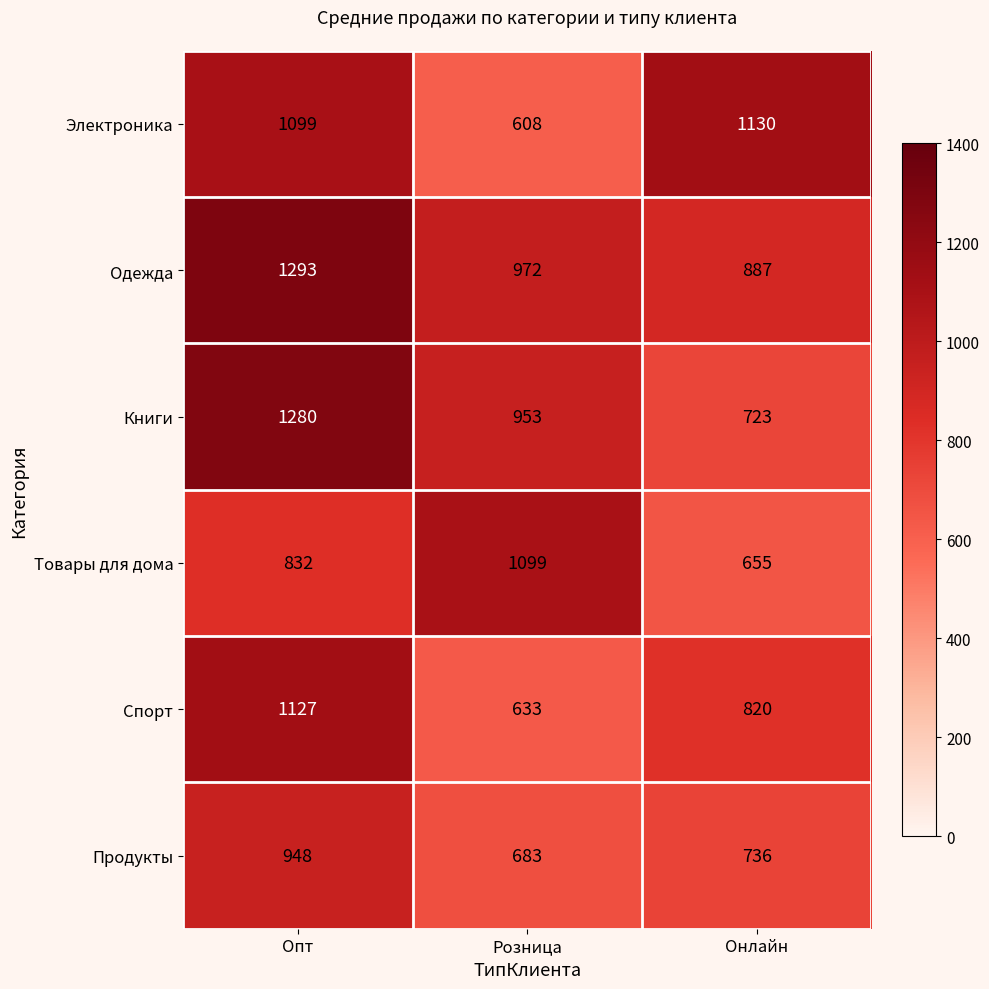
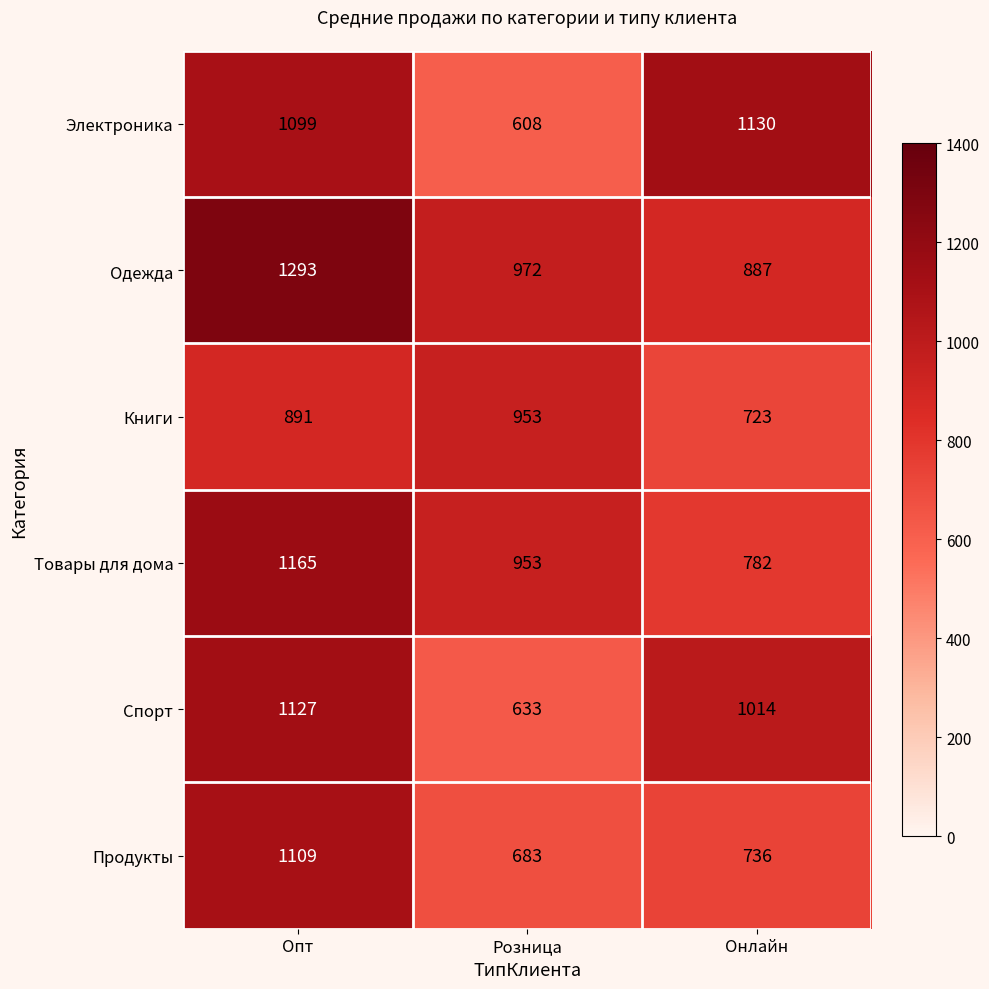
  {
    "Электроника": {
      "Опт": 1099,
      "Розница": 608,
      "Онлайн": 1130
    },
    "Одежда": {
      "Опт": 1293,
      "Розница": 972,
      "Онлайн": 887
    },
    "Книги": {
-     "Опт": 1280,
+     "Опт": 891,
      "Розница": 953,
      "Онлайн": 723
    },
    "Товары для дома": {
-     "Опт": 832,
-     "Розница": 1099,
-     "Онлайн": 655
+     "Опт": 1165,
+     "Розница": 953,
+     "Онлайн": 782
    },
    "Спорт": {
      "Опт": 1127,
      "Розница": 633,
-     "Онлайн": 820
+     "Онлайн": 1014
    },
    "Продукты": {
-     "Опт": 948,
+     "Опт": 1109,
      "Розница": 683,
      "Онлайн": 736
    }
  }
